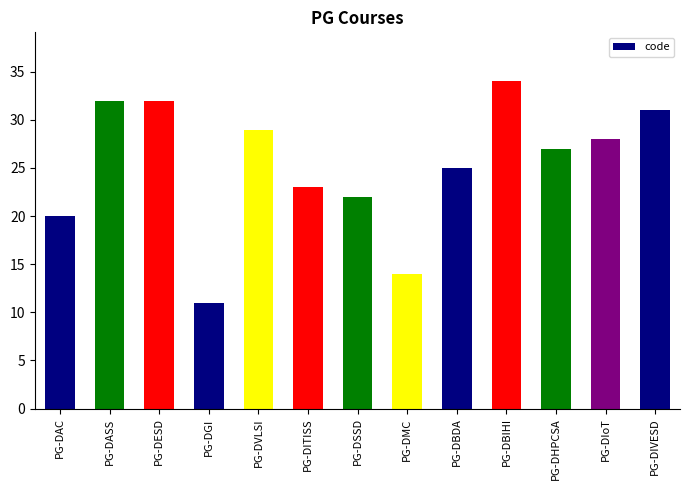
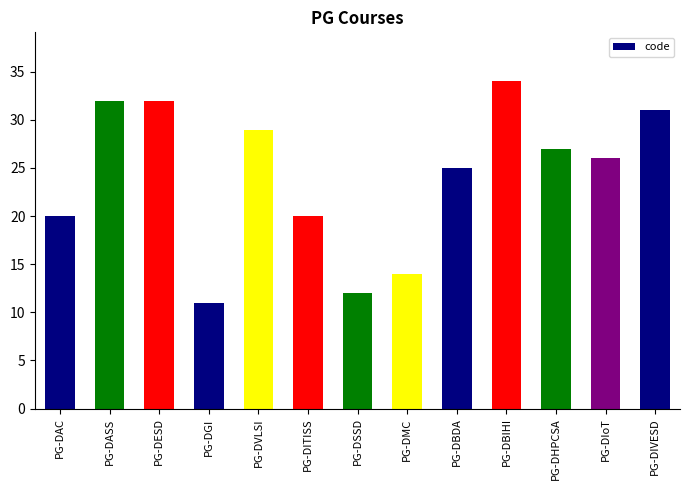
  {
    "PG-DAC": 20,
    "PG-DASS": 32,
    "PG-DESD": 32,
    "PG-DGI": 11,
    "PG-DVLSI": 29,
-   "PG-DITISS": 23,
-   "PG-DSSD": 22,
+   "PG-DITISS": 20,
+   "PG-DSSD": 12,
    "PG-DMC": 14,
    "PG-DBDA": 25,
    "PG-DBIHI": 34,
    "PG-DHPCSA": 27,
-   "PG-DIoT": 28,
+   "PG-DIoT": 26,
    "PG-DIVESD": 31
  }
